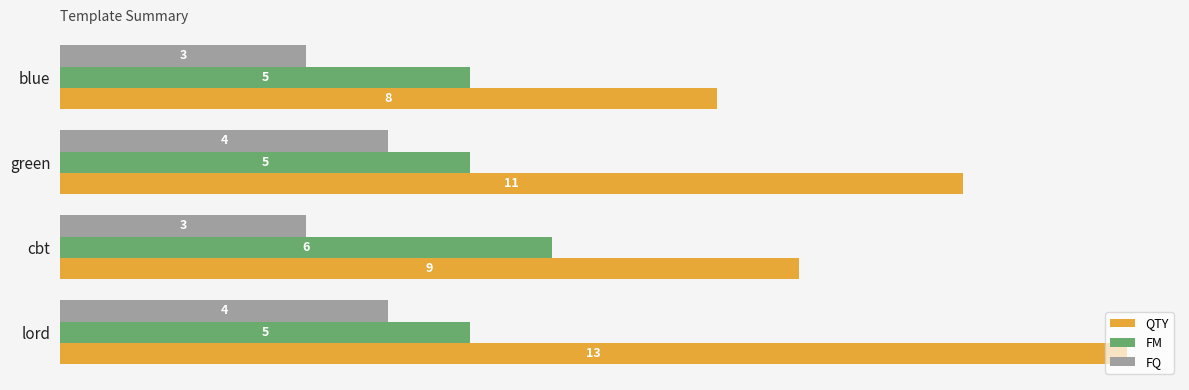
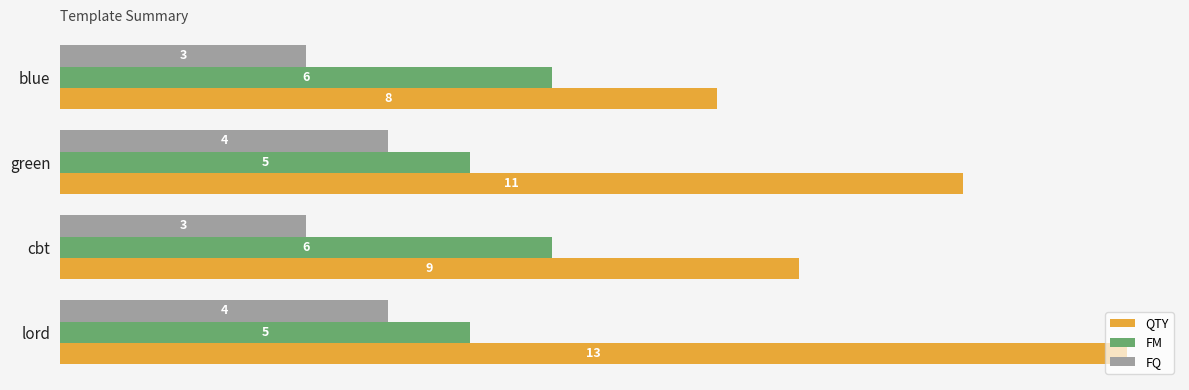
  {
    "QTY": {
      "blue": 8,
      "green": 11,
      "cbt": 9
    },
    "FM": {
-     "blue": 5,
+     "blue": 6,
      "green": 5,
      "cbt": 6,
      "lord": 5
    },
    "FQ": {
      "blue": 3,
      "green": 4,
      "cbt": 3,
      "lord": 4
    }
  }
